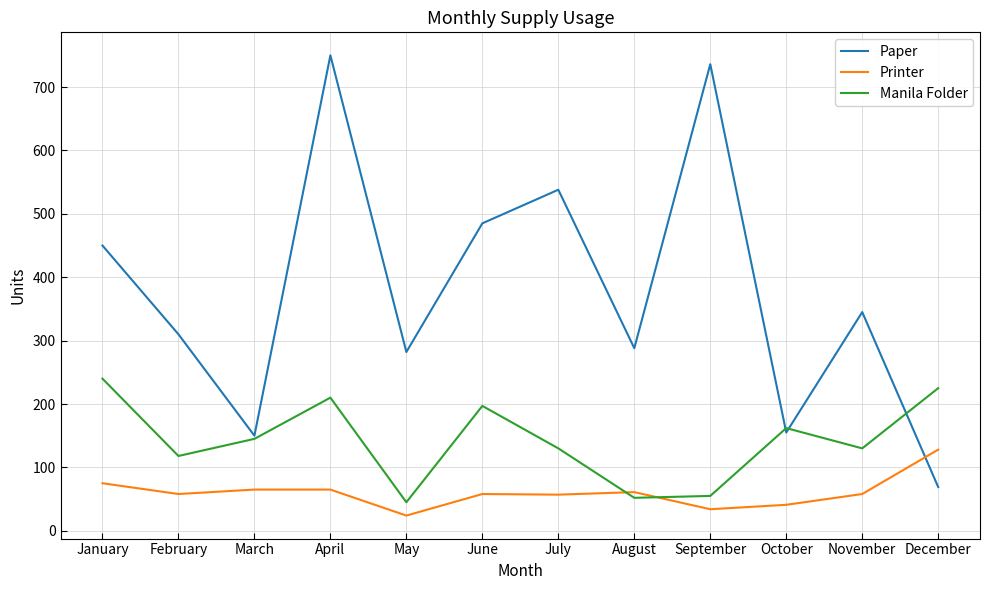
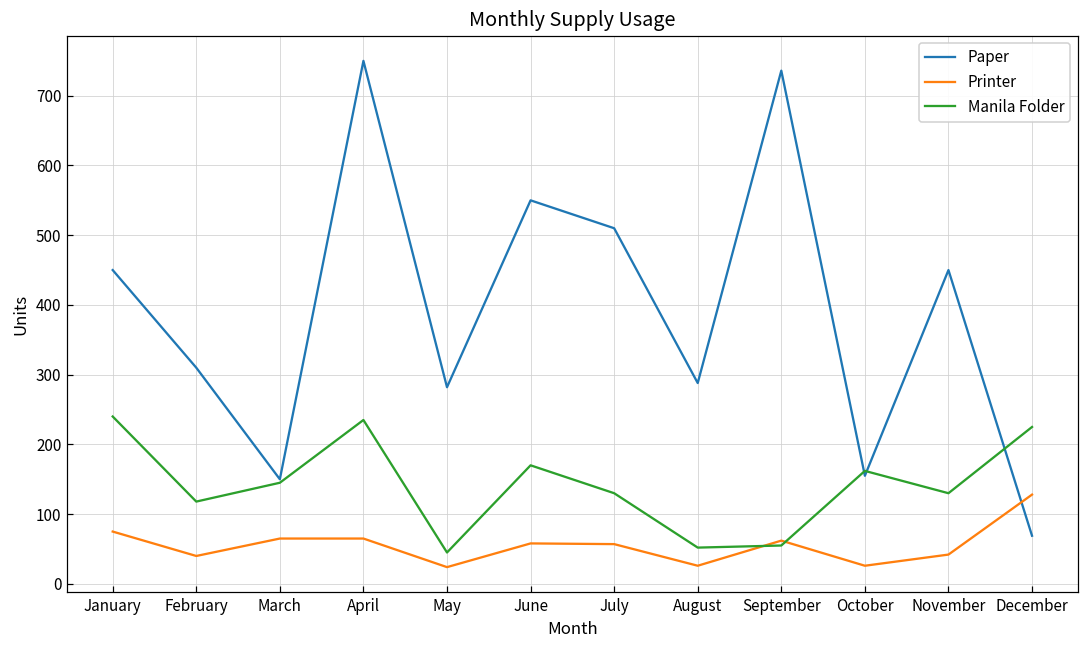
  {
    "Paper": {
      "January": 450,
      "February": 310,
      "March": 150,
      "April": 750,
      "May": 280,
-     "June": 490,
-     "July": 540,
+     "June": 550,
+     "July": 510,
      "August": 290,
      "September": 740,
      "October": 160,
-     "November": 350,
+     "November": 450,
      "December": 70
    },
    "Printer": {
      "January": 80,
-     "February": 60,
+     "February": 40,
      "March": 70,
      "April": 70,
      "May": 20,
      "June": 60,
      "July": 60,
-     "August": 60,
-     "September": 30,
-     "October": 40,
-     "November": 60,
+     "August": 30,
+     "September": 60,
+     "October": 30,
+     "November": 40,
      "December": 130
    },
    "Manila Folder": {
      "January": 240,
      "February": 120,
      "March": 150,
-     "April": 210,
+     "April": 240,
      "May": 50,
-     "June": 200,
+     "June": 170,
      "July": 130,
      "August": 50,
      "September": 60,
      "October": 160,
      "November": 130,
      "December": 230
    }
  }
